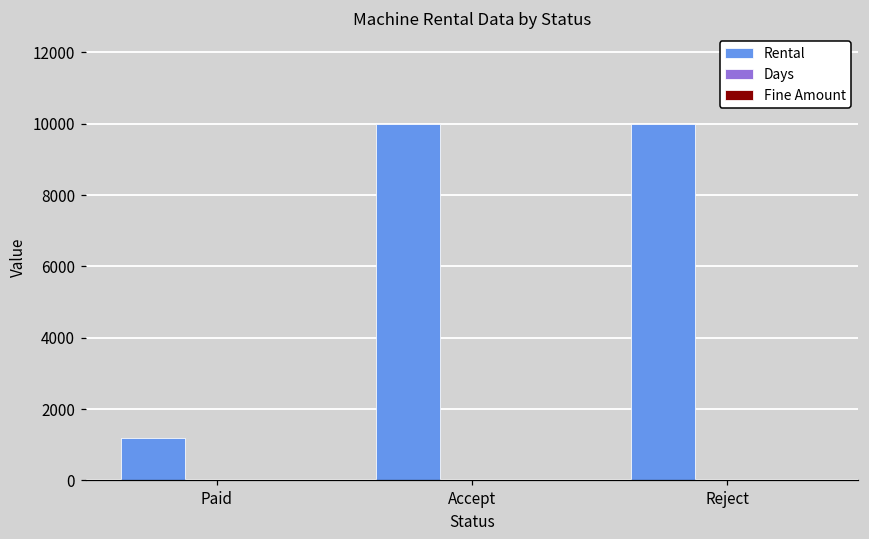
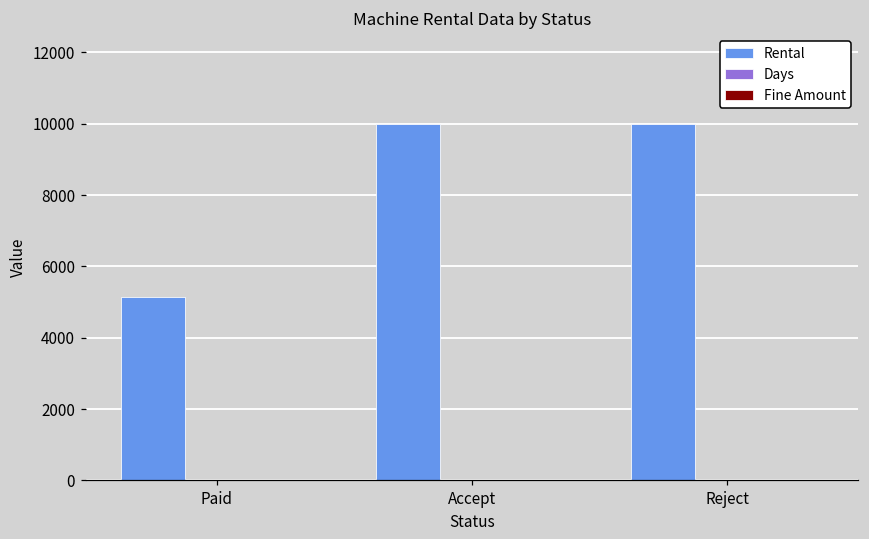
  {
    "Rental": {
-     "Paid": 1200,
+     "Paid": 5100,
      "Accept": 10000,
      "Reject": 10000
    },
    "Fine Amount": {
      "Paid": 0,
      "Accept": 0,
      "Reject": 0
    }
  }
